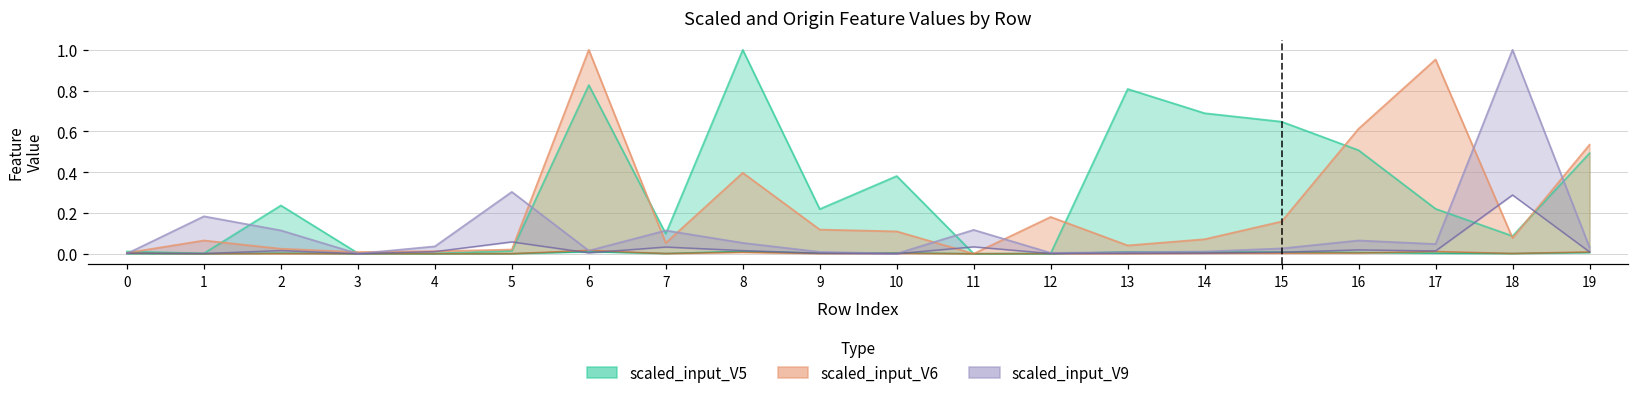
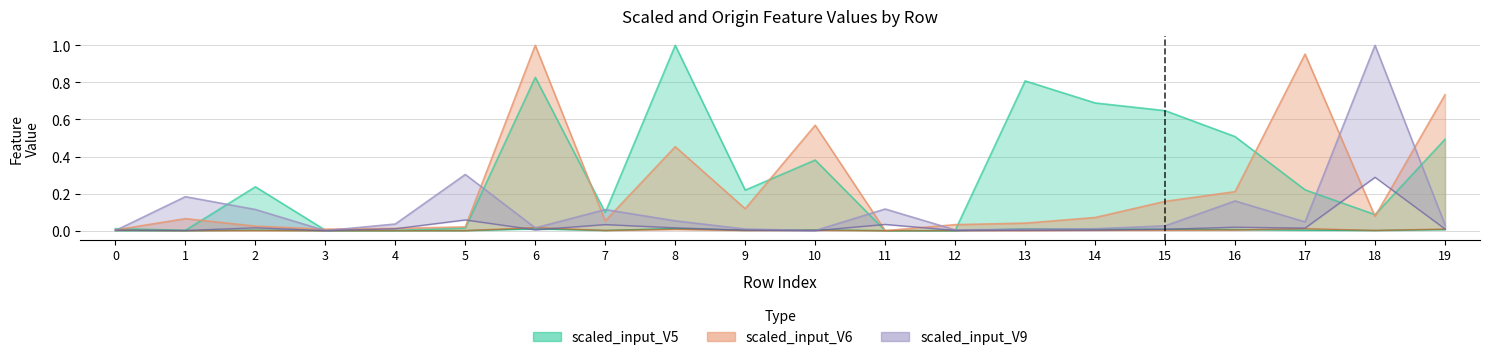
  {
    "scaled_input_V6": {
      "1": 0.06,
      "6": 1.00,
      "7": 0.05,
-     "8": 0.40,
+     "8": 0.45,
      "9": 0.12,
-     "10": 0.11,
-     "12": 0.18,
+     "10": 0.57,
+     "12": 0.03,
      "13": 0.04,
      "14": 0.07,
      "15": 0.16,
-     "16": 0.61,
+     "16": 0.21,
      "17": 0.95,
-     "19": 0.53
+     "19": 0.73
    },
    "scaled_input_V9": {
      "1": 0.18,
      "2": 0.11,
      "4": 0.04,
      "5": 0.30,
      "7": 0.11,
      "8": 0.05,
      "11": 0.12,
      "15": 0.03,
-     "16": 0.06,
+     "16": 0.16,
      "17": 0.05,
      "18": 1.00,
      "19": 0.03
    }
  }
